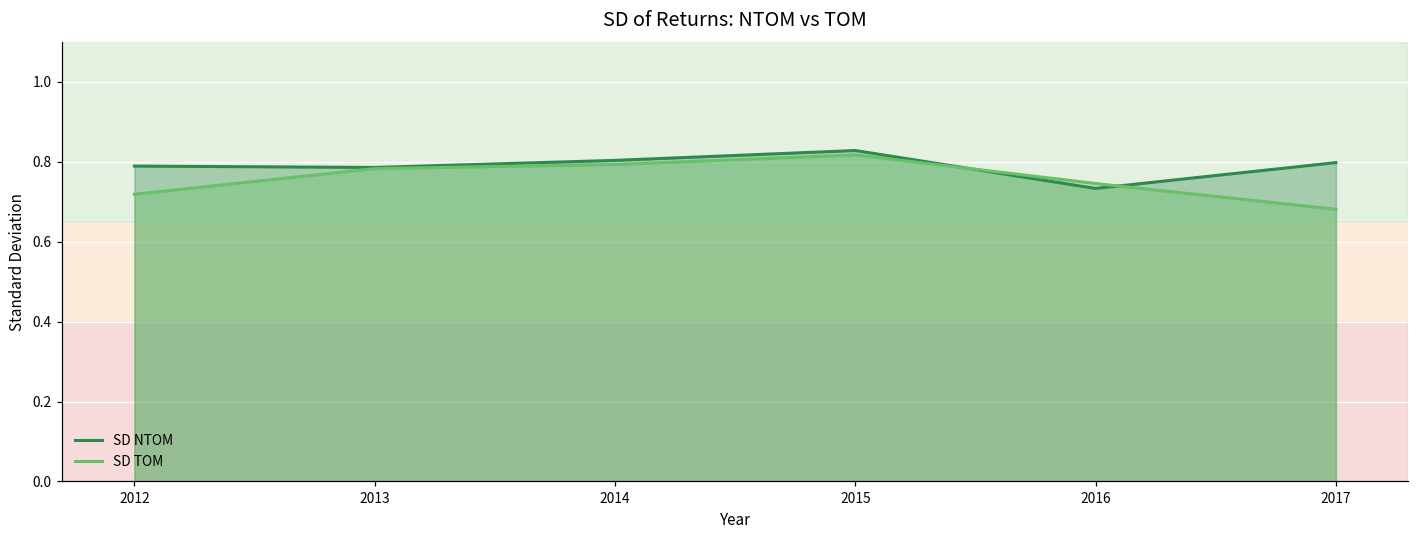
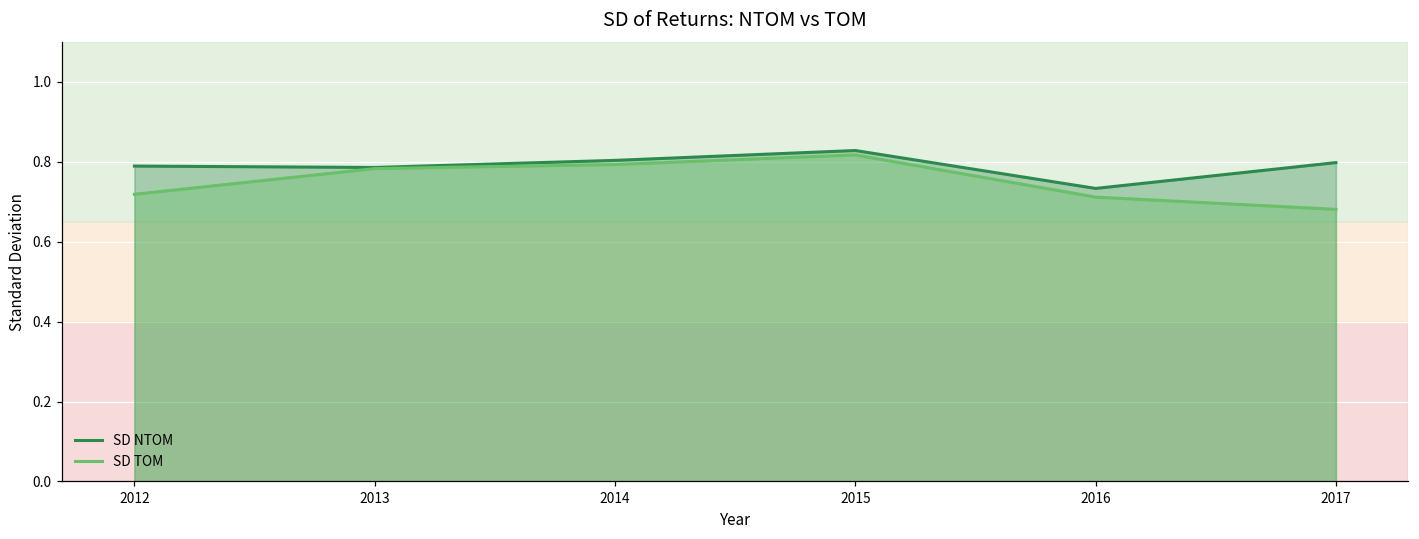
  {
    "SD NTOM": {
      "2012": 0.79,
      "2014": 0.80,
      "2015": 0.83,
      "2016": 0.73,
      "2017": 0.80
    },
    "SD TOM": {
      "2012": 0.72,
      "2014": 0.79,
      "2015": 0.82,
-     "2016": 0.75,
+     "2016": 0.71,
      "2017": 0.68
    }
  }
